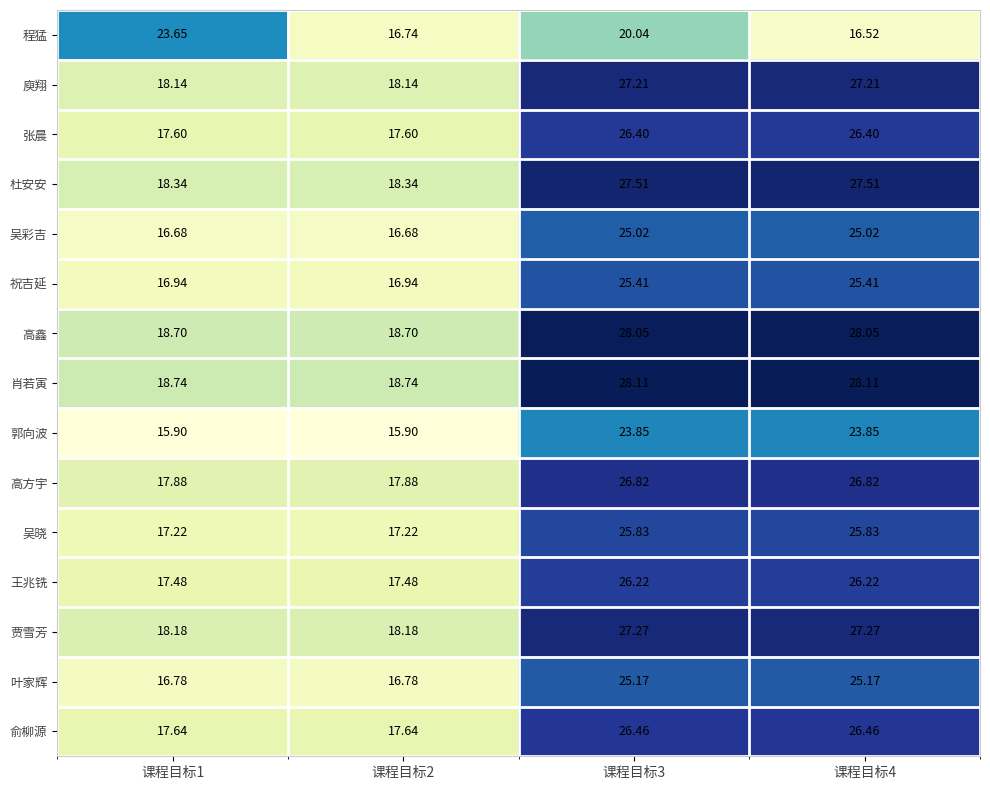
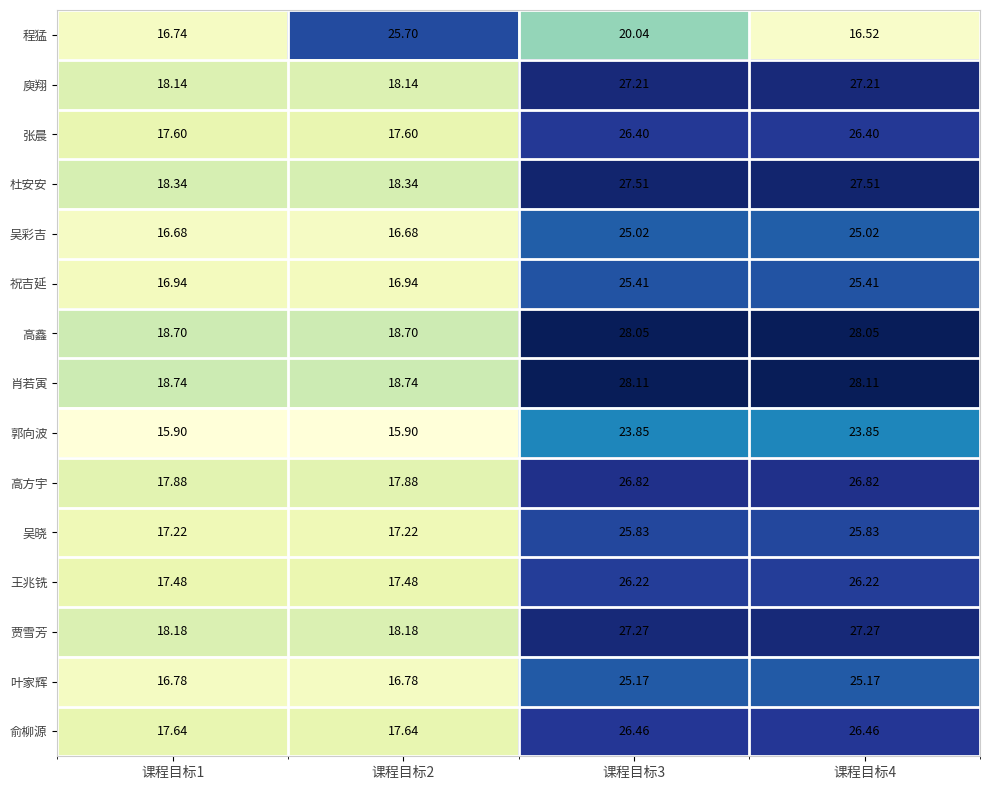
  {
    "程猛": {
-     "课程目标1": 23.65,
-     "课程目标2": 16.74,
+     "课程目标1": 16.74,
+     "课程目标2": 25.70,
      "课程目标3": 20.04,
      "课程目标4": 16.52
    },
    "庾翔": {
      "课程目标1": 18.14,
      "课程目标2": 18.14,
      "课程目标3": 27.21,
      "课程目标4": 27.21
    },
    "张晨": {
      "课程目标1": 17.60,
      "课程目标2": 17.60,
      "课程目标3": 26.40,
      "课程目标4": 26.40
    },
    "杜安安": {
      "课程目标1": 18.34,
      "课程目标2": 18.34,
      "课程目标3": 27.51,
      "课程目标4": 27.51
    },
    "吴彩吉": {
      "课程目标1": 16.68,
      "课程目标2": 16.68,
      "课程目标3": 25.02,
      "课程目标4": 25.02
    },
    "祝吉延": {
      "课程目标1": 16.94,
      "课程目标2": 16.94,
      "课程目标3": 25.41,
      "课程目标4": 25.41
    },
    "高鑫": {
      "课程目标1": 18.70,
      "课程目标2": 18.70,
      "课程目标3": 28.05,
      "课程目标4": 28.05
    },
    "肖若寅": {
      "课程目标1": 18.74,
      "课程目标2": 18.74,
      "课程目标3": 28.11,
      "课程目标4": 28.11
    },
    "郭向波": {
      "课程目标1": 15.90,
      "课程目标2": 15.90,
      "课程目标3": 23.85,
      "课程目标4": 23.85
    },
    "高方宇": {
      "课程目标1": 17.88,
      "课程目标2": 17.88,
      "课程目标3": 26.82,
      "课程目标4": 26.82
    },
    "吴晓": {
      "课程目标1": 17.22,
      "课程目标2": 17.22,
      "课程目标3": 25.83,
      "课程目标4": 25.83
    },
    "王兆铣": {
      "课程目标1": 17.48,
      "课程目标2": 17.48,
      "课程目标3": 26.22,
      "课程目标4": 26.22
    },
    "贾雪芳": {
      "课程目标1": 18.18,
      "课程目标2": 18.18,
      "课程目标3": 27.27,
      "课程目标4": 27.27
    },
    "叶家辉": {
      "课程目标1": 16.78,
      "课程目标2": 16.78,
      "课程目标3": 25.17,
      "课程目标4": 25.17
    },
    "俞柳源": {
      "课程目标1": 17.64,
      "课程目标2": 17.64,
      "课程目标3": 26.46,
      "课程目标4": 26.46
    }
  }
